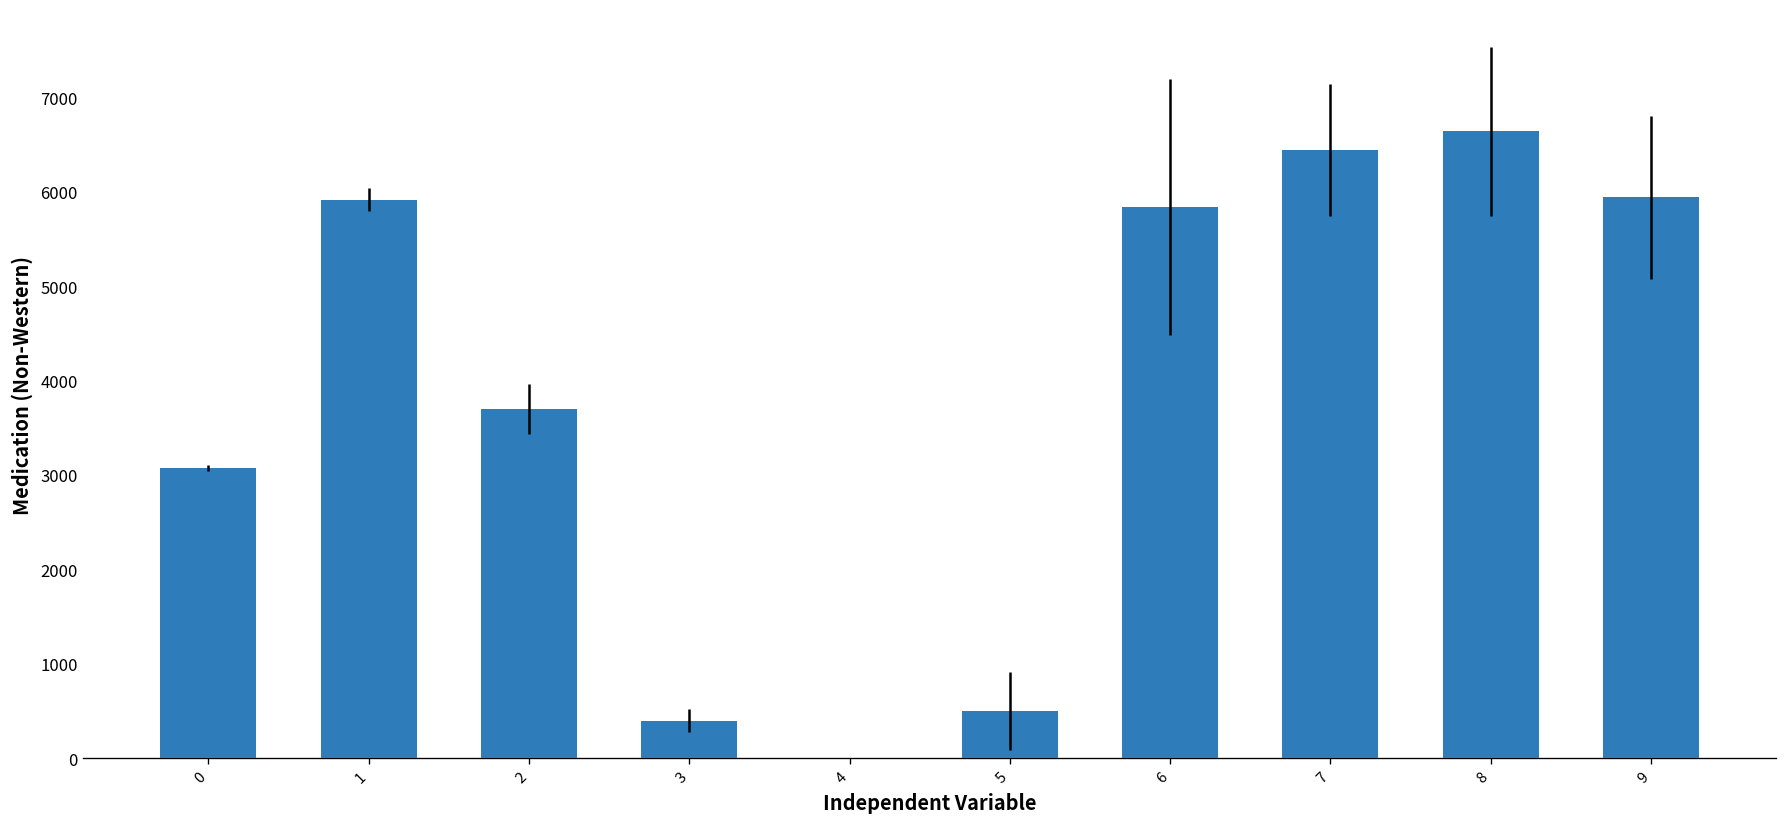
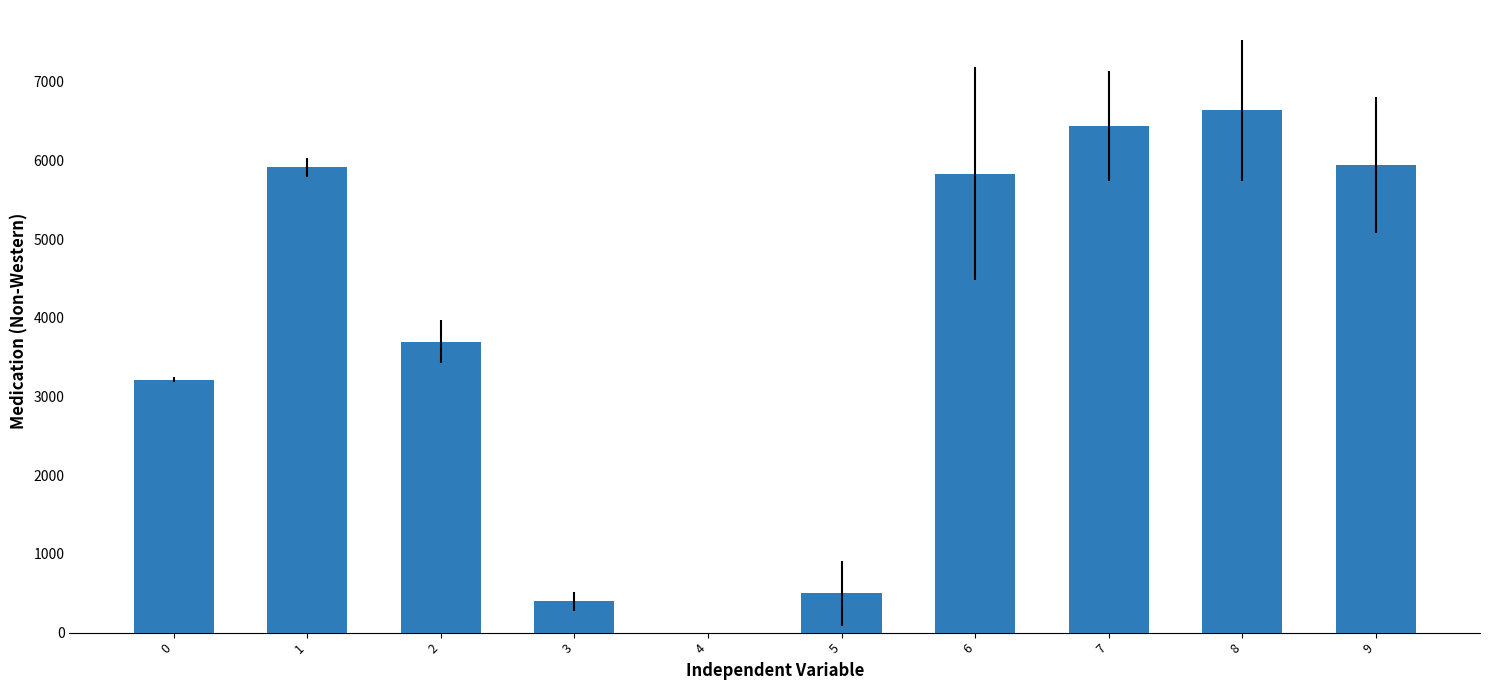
  {
-   "0": 3100,
+   "0": 3200,
    "1": 5900,
    "2": 3700,
    "3": 400,
    "4": 0,
    "5": 500,
    "6": 5800,
    "7": 6400,
    "8": 6600,
    "9": 5900
  }
